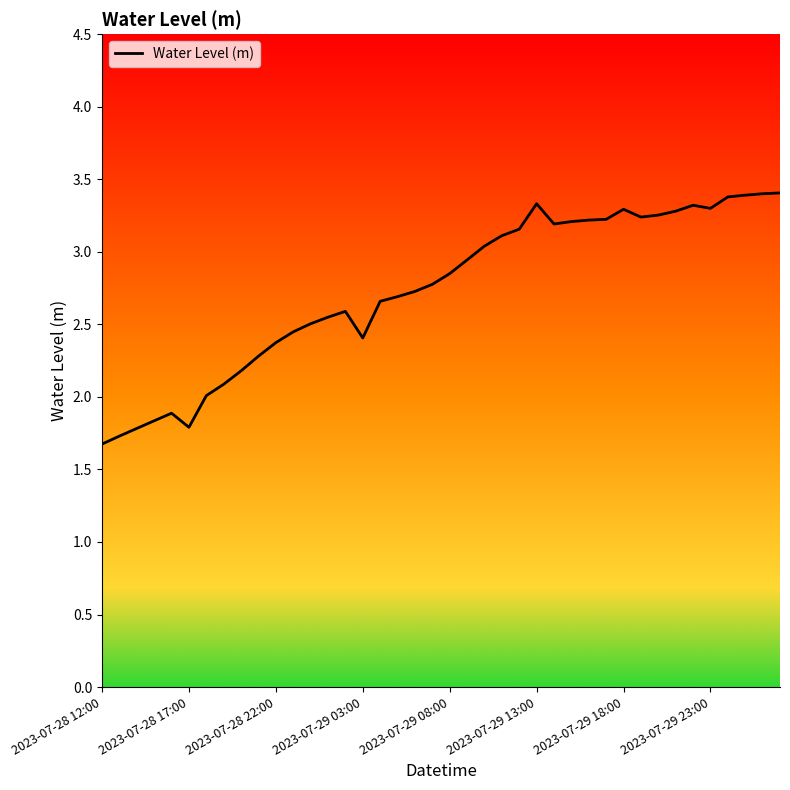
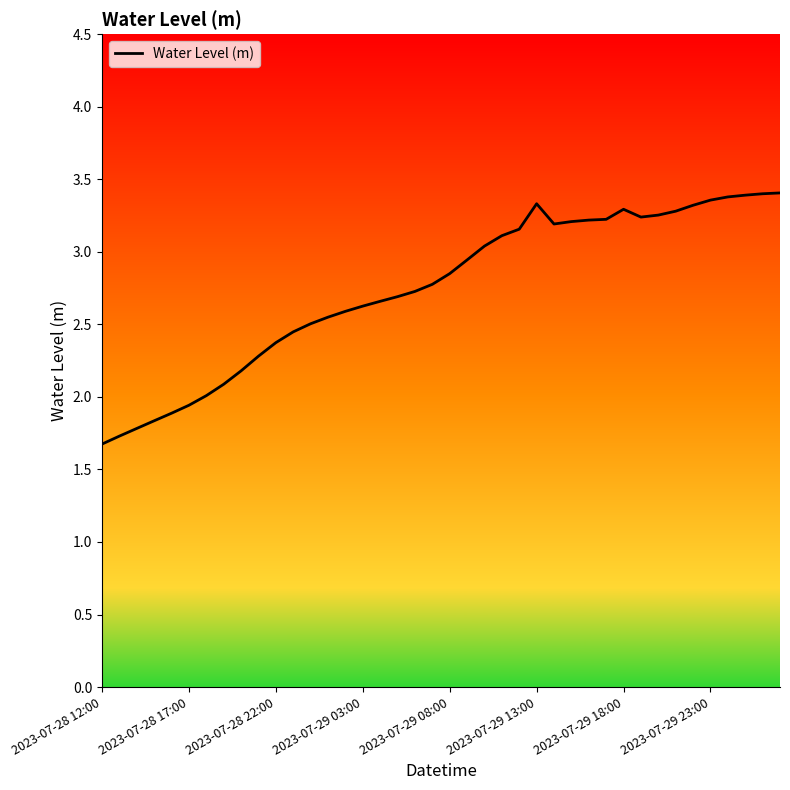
  {
    "2023-07-28 12:00": 1.67,
-   "2023-07-28 17:00": 1.79,
+   "2023-07-28 17:00": 1.94,
    "2023-07-28 22:00": 2.37,
-   "2023-07-29 03:00": 2.41,
+   "2023-07-29 03:00": 2.63,
    "2023-07-29 08:00": 2.85,
    "2023-07-29 13:00": 3.33,
    "2023-07-29 18:00": 3.29,
-   "2023-07-29 23:00": 3.30
+   "2023-07-29 23:00": 3.36
  }
